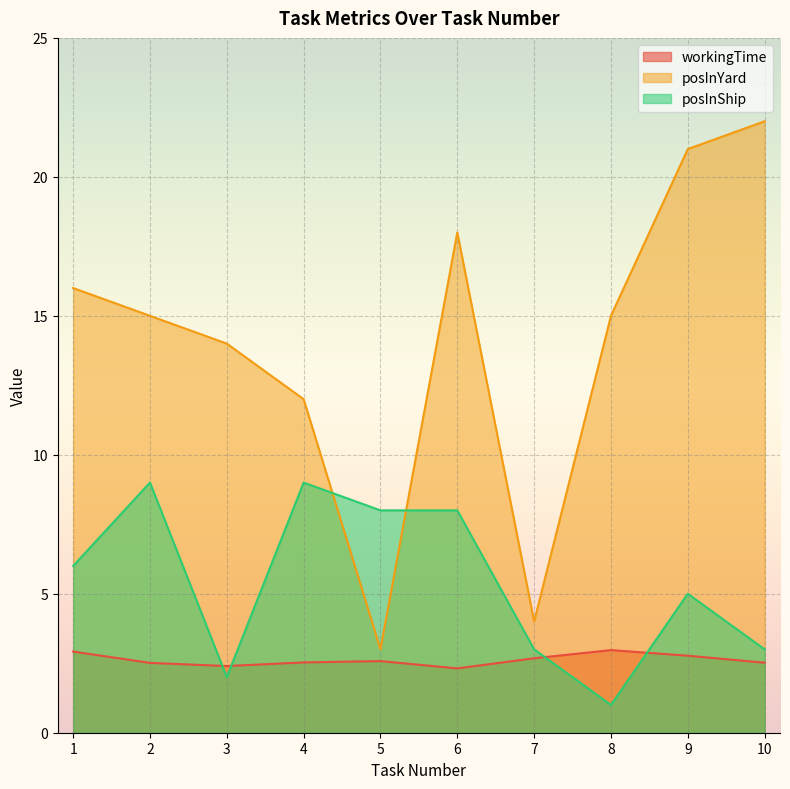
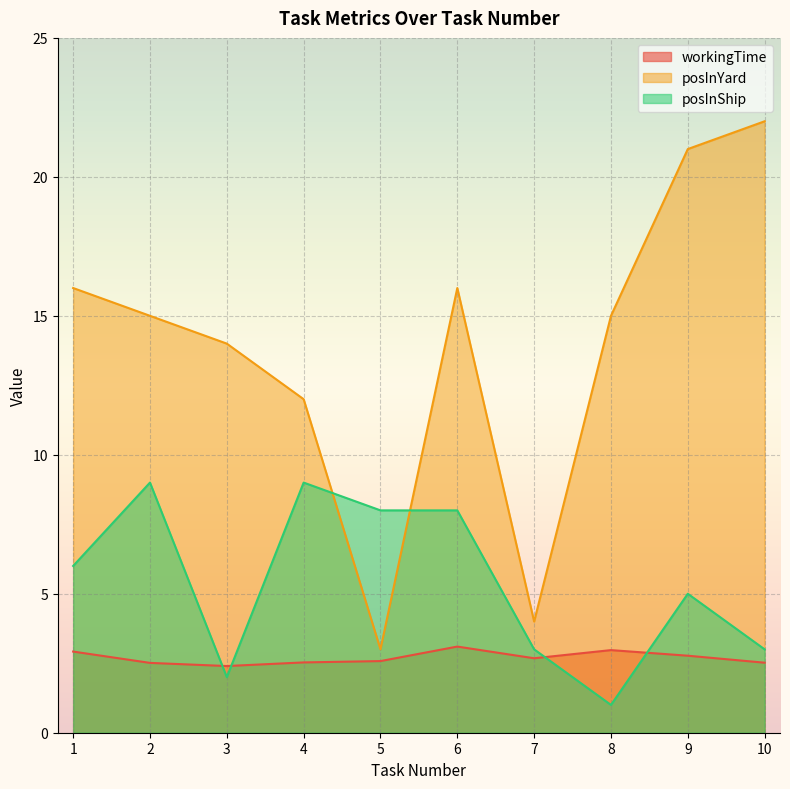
  {
    "workingTime": {
      "1": 2.9,
      "2": 2.5,
      "3": 2.4,
      "4": 2.5,
      "5": 2.6,
-     "6": 2.3,
+     "6": 3.1,
      "7": 2.7,
      "8": 3.0,
      "9": 2.8,
      "10": 2.5
    },
    "posInYard": {
      "1": 16,
      "2": 15,
      "3": 14,
      "4": 12,
      "5": 3,
-     "6": 18,
+     "6": 16,
      "7": 4,
      "8": 15,
      "9": 21,
      "10": 22
    },
    "posInShip": {
      "1": 6.0,
      "2": 9.0,
      "3": 2.0,
      "4": 9.0,
      "5": 8.0,
      "6": 8.0,
      "7": 3.0,
      "8": 1.0,
      "9": 5.0,
      "10": 3.0
    }
  }
